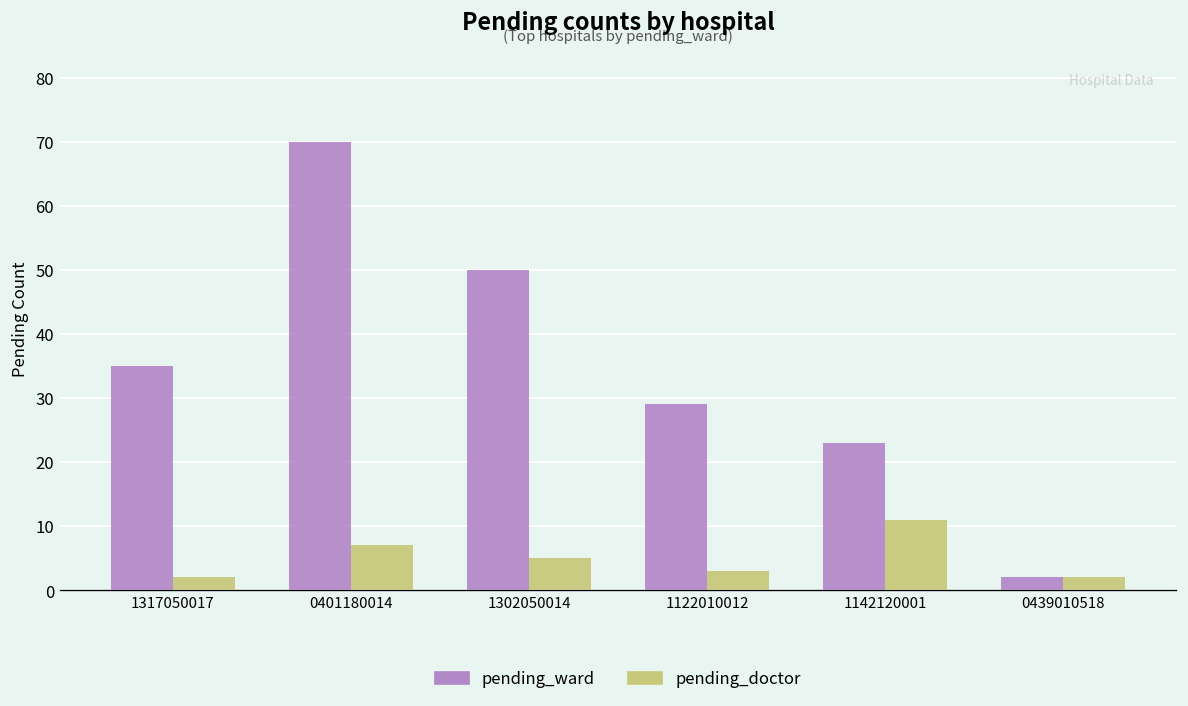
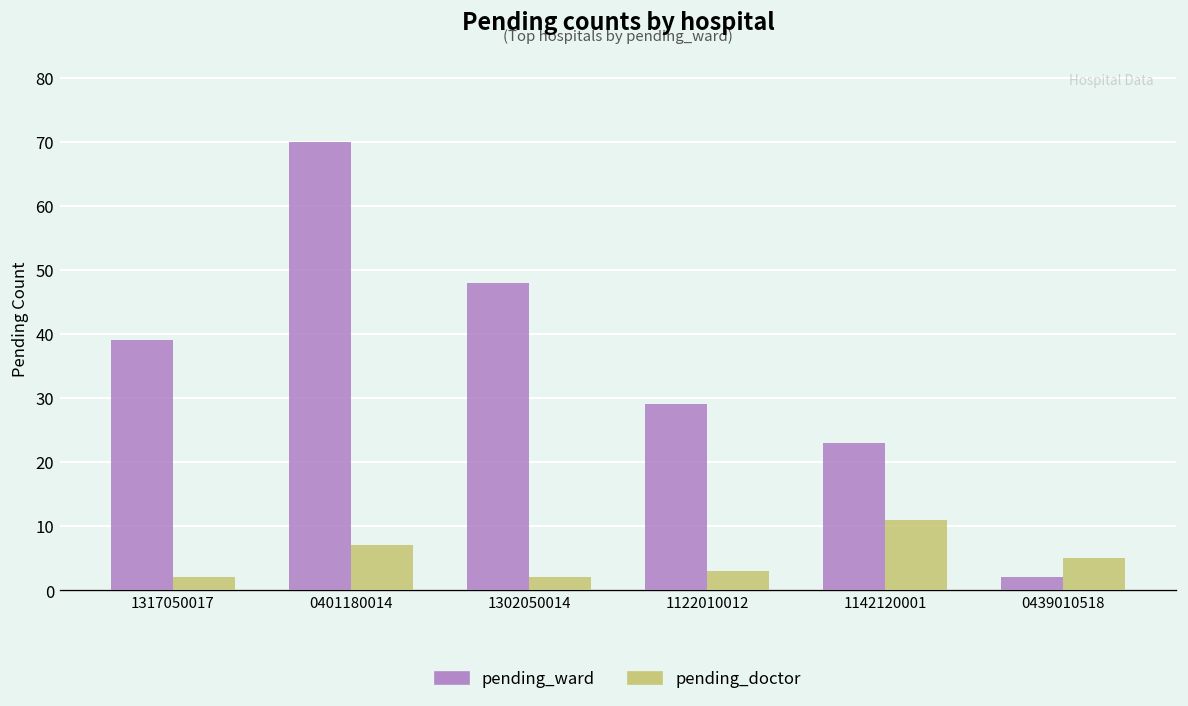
  {
    "pending_ward": {
-     "1317050017": 35,
+     "1317050017": 39,
      "0401180014": 70,
-     "1302050014": 50,
+     "1302050014": 48,
      "1122010012": 29,
      "1142120001": 23,
      "0439010518": 2
    },
    "pending_doctor": {
      "1317050017": 2,
      "0401180014": 7,
-     "1302050014": 5,
+     "1302050014": 2,
      "1122010012": 3,
      "1142120001": 11,
-     "0439010518": 2
+     "0439010518": 5
    }
  }
